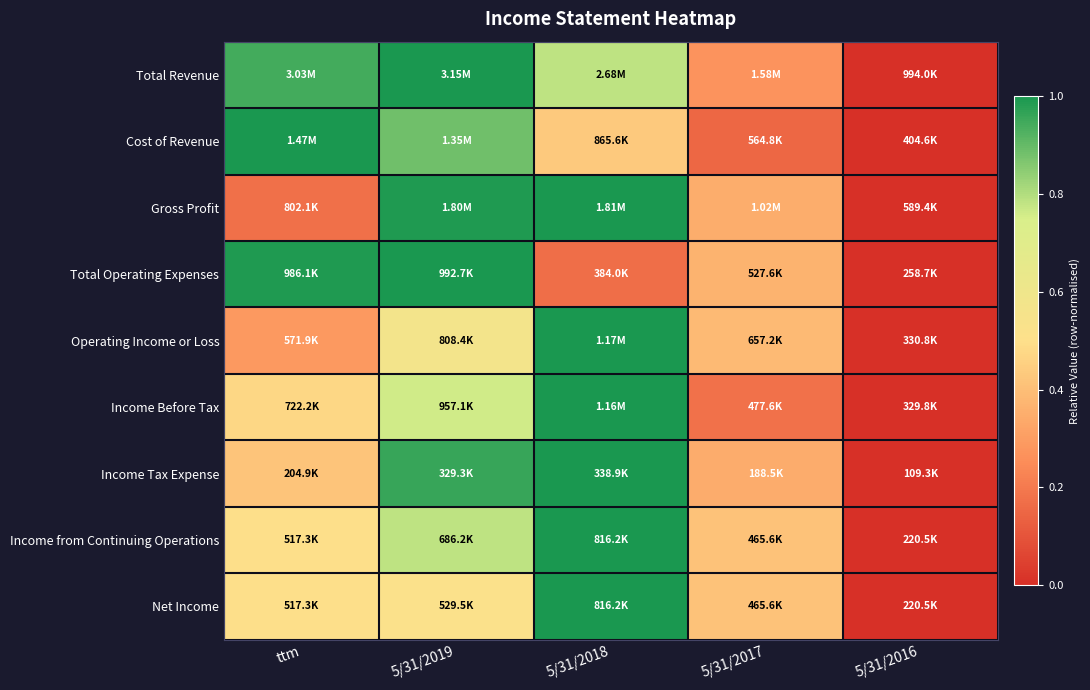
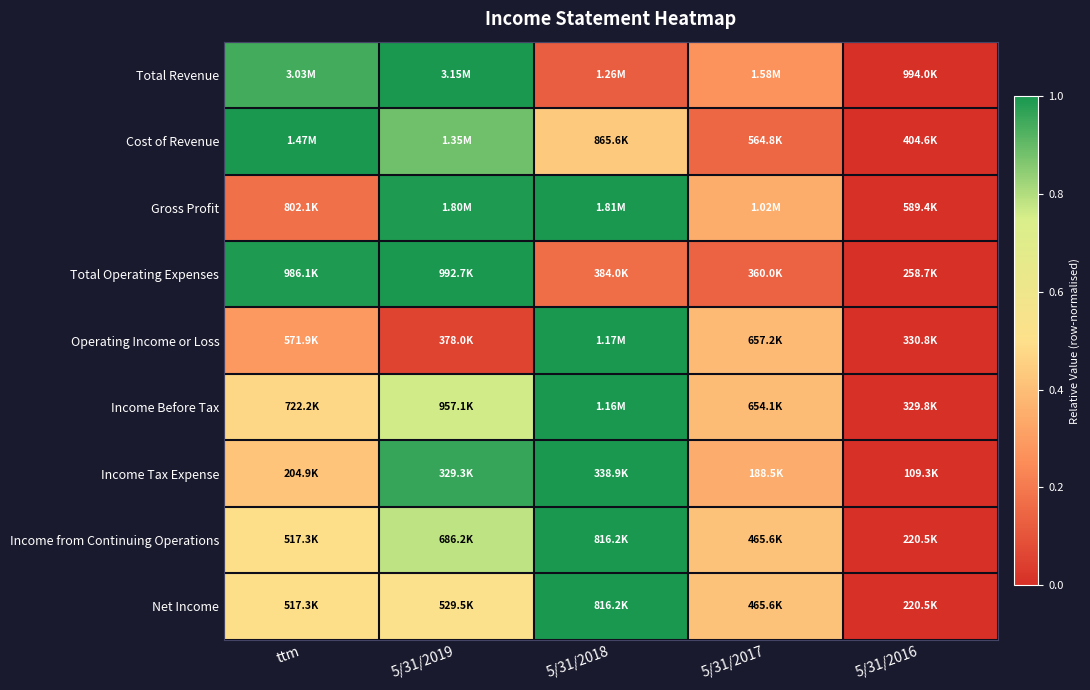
  {
    "Total Revenue": {
      "ttm": "3.03M",
      "5/31/2019": "3.15M",
-     "5/31/2018": "2.68M",
+     "5/31/2018": "1.26M",
      "5/31/2017": "1.58M",
      "5/31/2016": "994.0K"
    },
    "Cost of Revenue": {
      "ttm": "1.47M",
      "5/31/2019": "1.35M",
      "5/31/2018": "865.6K",
      "5/31/2017": "564.8K",
      "5/31/2016": "404.6K"
    },
    "Gross Profit": {
      "ttm": "802.1K",
      "5/31/2019": "1.80M",
      "5/31/2018": "1.81M",
      "5/31/2017": "1.02M",
      "5/31/2016": "589.4K"
    },
    "Total Operating Expenses": {
      "ttm": "986.1K",
      "5/31/2019": "992.7K",
      "5/31/2018": "384.0K",
-     "5/31/2017": "527.6K",
+     "5/31/2017": "360.0K",
      "5/31/2016": "258.7K"
    },
    "Operating Income or Loss": {
      "ttm": "571.9K",
-     "5/31/2019": "808.4K",
+     "5/31/2019": "378.0K",
      "5/31/2018": "1.17M",
      "5/31/2017": "657.2K",
      "5/31/2016": "330.8K"
    },
    "Income Before Tax": {
      "ttm": "722.2K",
      "5/31/2019": "957.1K",
      "5/31/2018": "1.16M",
-     "5/31/2017": "477.6K",
+     "5/31/2017": "654.1K",
      "5/31/2016": "329.8K"
    },
    "Income Tax Expense": {
      "ttm": "204.9K",
      "5/31/2019": "329.3K",
      "5/31/2018": "338.9K",
      "5/31/2017": "188.5K",
      "5/31/2016": "109.3K"
    },
    "Income from Continuing Operations": {
      "ttm": "517.3K",
      "5/31/2019": "686.2K",
      "5/31/2018": "816.2K",
      "5/31/2017": "465.6K",
      "5/31/2016": "220.5K"
    },
    "Net Income": {
      "ttm": "517.3K",
      "5/31/2019": "529.5K",
      "5/31/2018": "816.2K",
      "5/31/2017": "465.6K",
      "5/31/2016": "220.5K"
    }
  }
